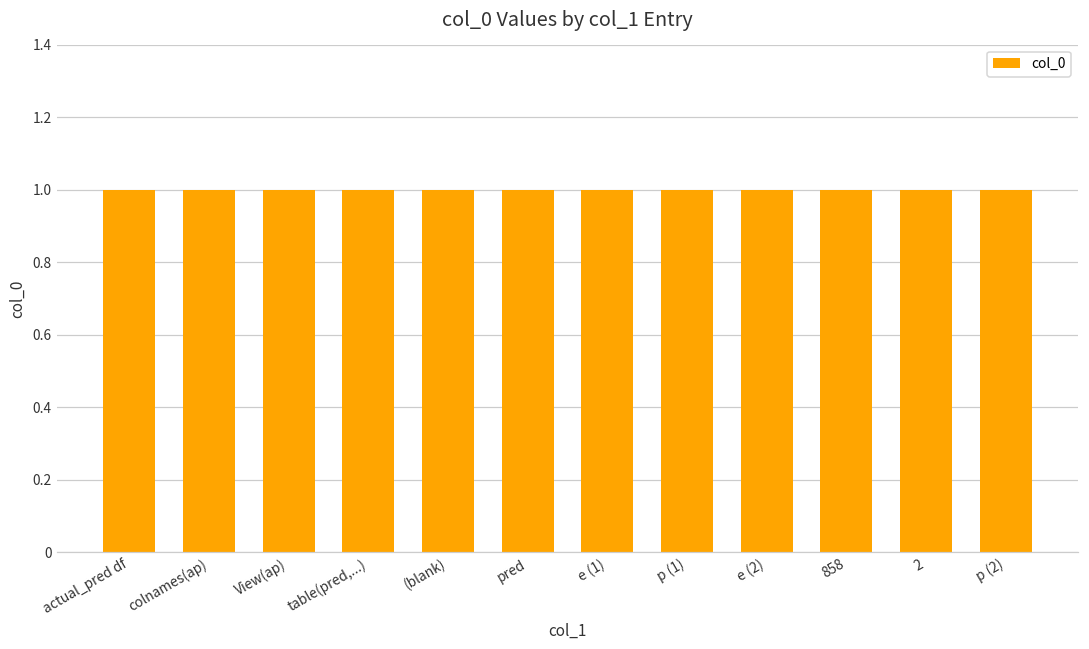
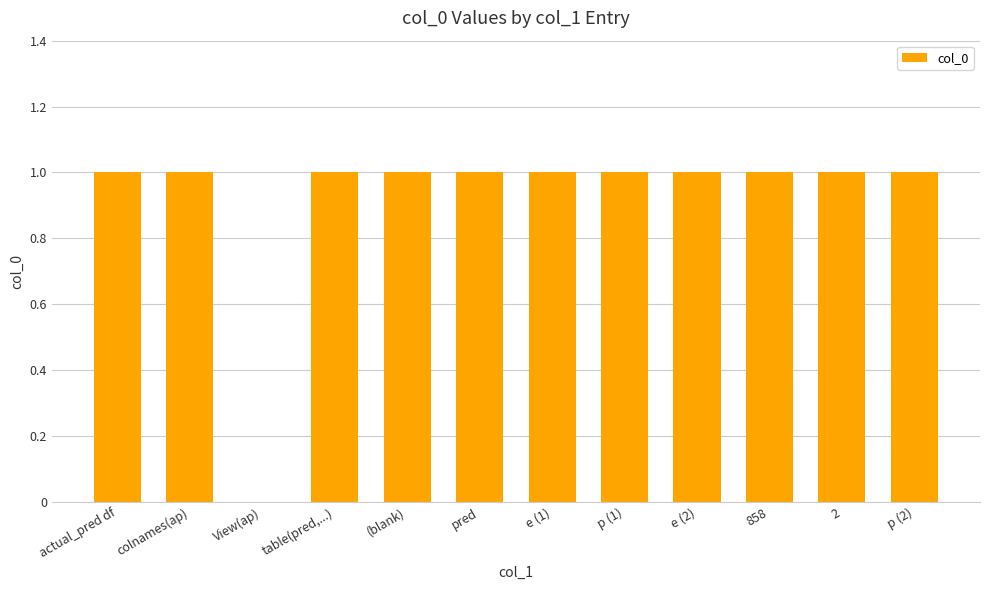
  {
    "actual_pred df": 1,
    "colnames(ap)": 1,
-   "View(ap)": 1,
+   "View(ap)": 0,
    "table(pred,...)": 1,
    "(blank)": 1,
    "pred": 1,
    "e (1)": 1,
    "p (1)": 1,
    "e (2)": 1,
    "858": 1,
    "2": 1,
    "p (2)": 1
  }
